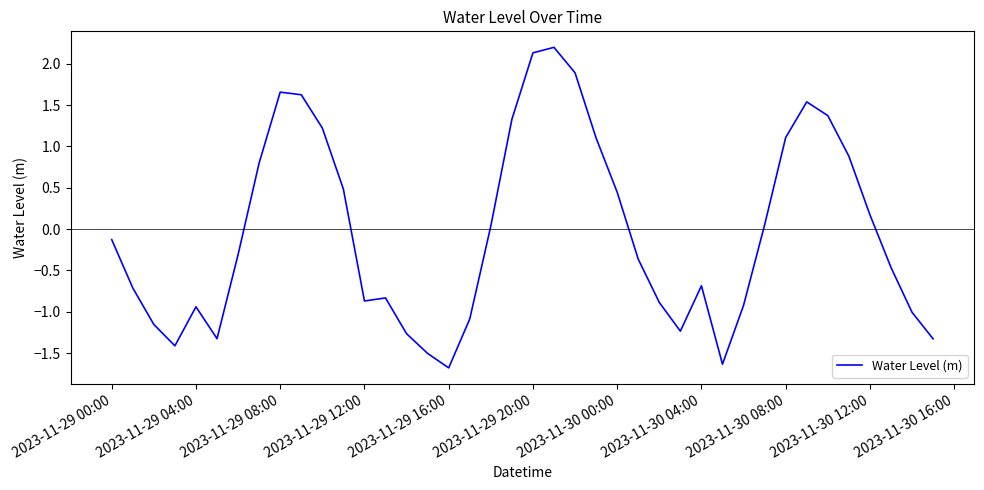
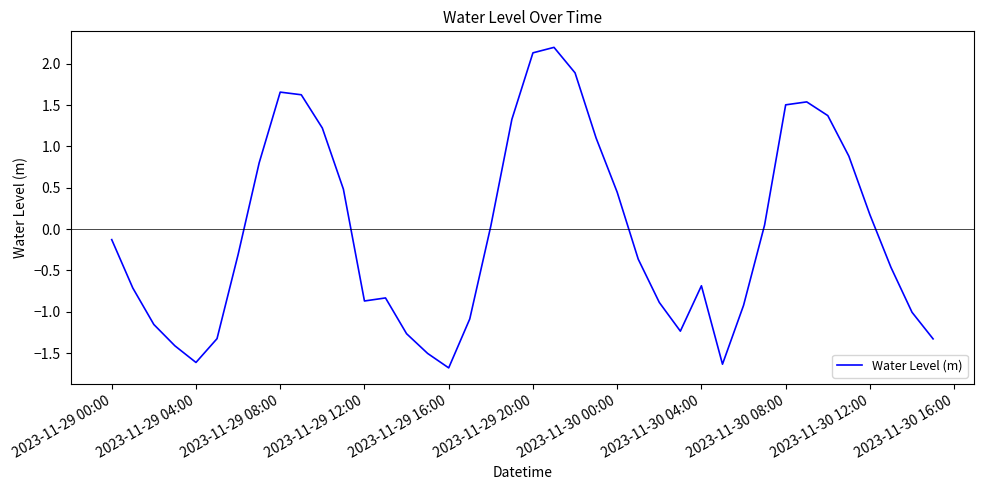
  {
    "2023-11-29 00:00": -0.1,
-   "2023-11-29 04:00": -0.9,
+   "2023-11-29 04:00": -1.6,
    "2023-11-29 08:00": 1.7,
    "2023-11-29 12:00": -0.9,
    "2023-11-29 16:00": -1.7,
    "2023-11-29 20:00": 2.1,
    "2023-11-30 00:00": 0.4,
    "2023-11-30 04:00": -0.7,
-   "2023-11-30 08:00": 1.1,
+   "2023-11-30 08:00": 1.5,
    "2023-11-30 12:00": 0.2
  }
